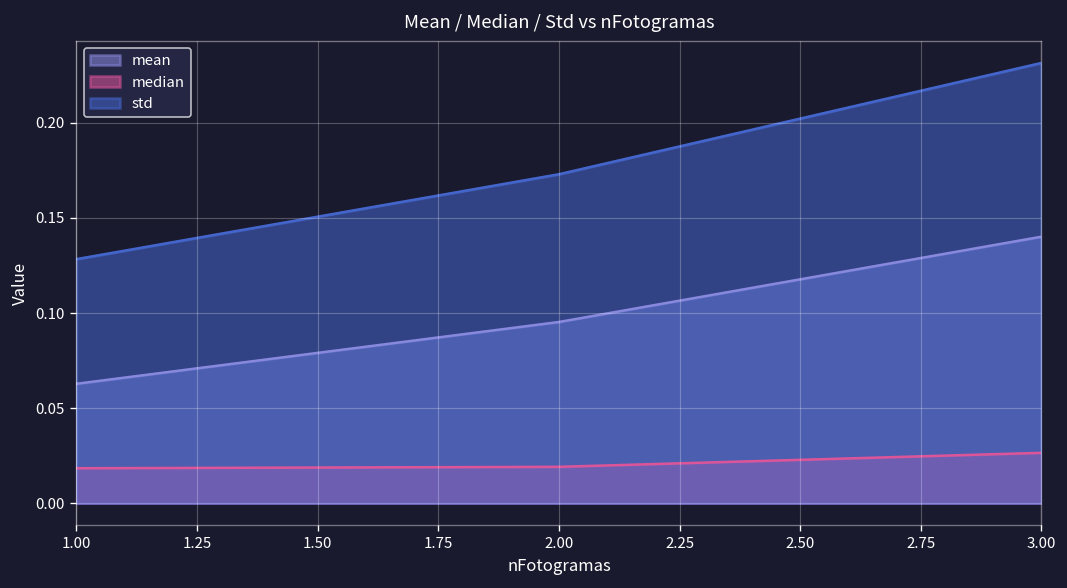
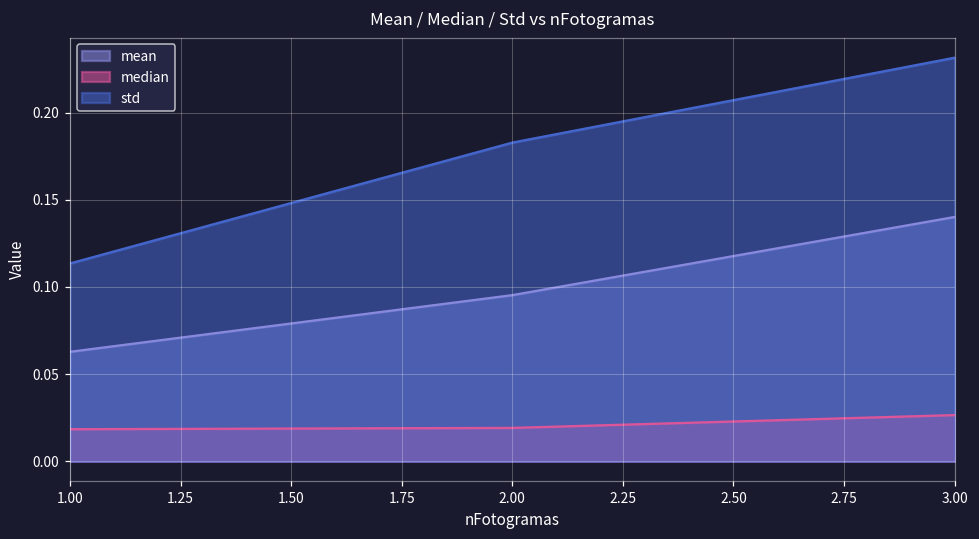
  {
    "mean": {
      "1.00": 0.063,
      "2.00": 0.095,
      "3.00": 0.140
    },
    "median": {
      "1.00": 0.018,
      "2.00": 0.019,
      "3.00": 0.027
    },
    "std": {
-     "1.00": 0.128,
-     "2.00": 0.173,
+     "1.00": 0.113,
+     "2.00": 0.183,
      "3.00": 0.231
    }
  }
